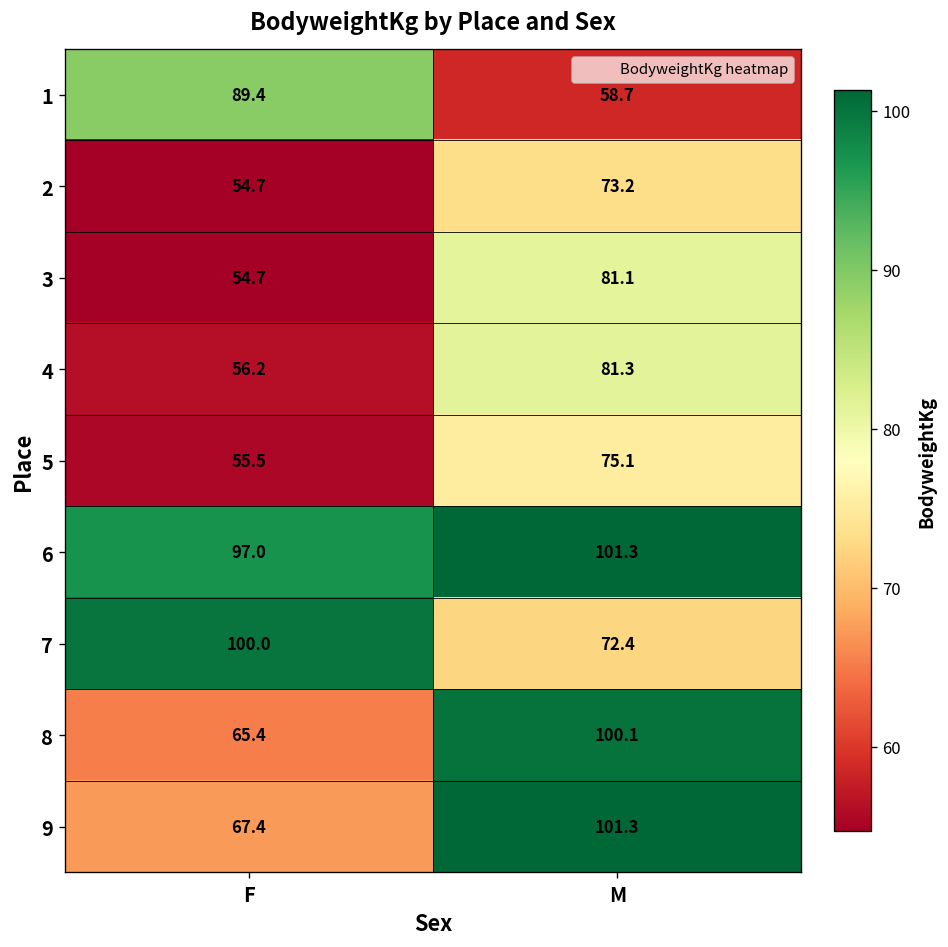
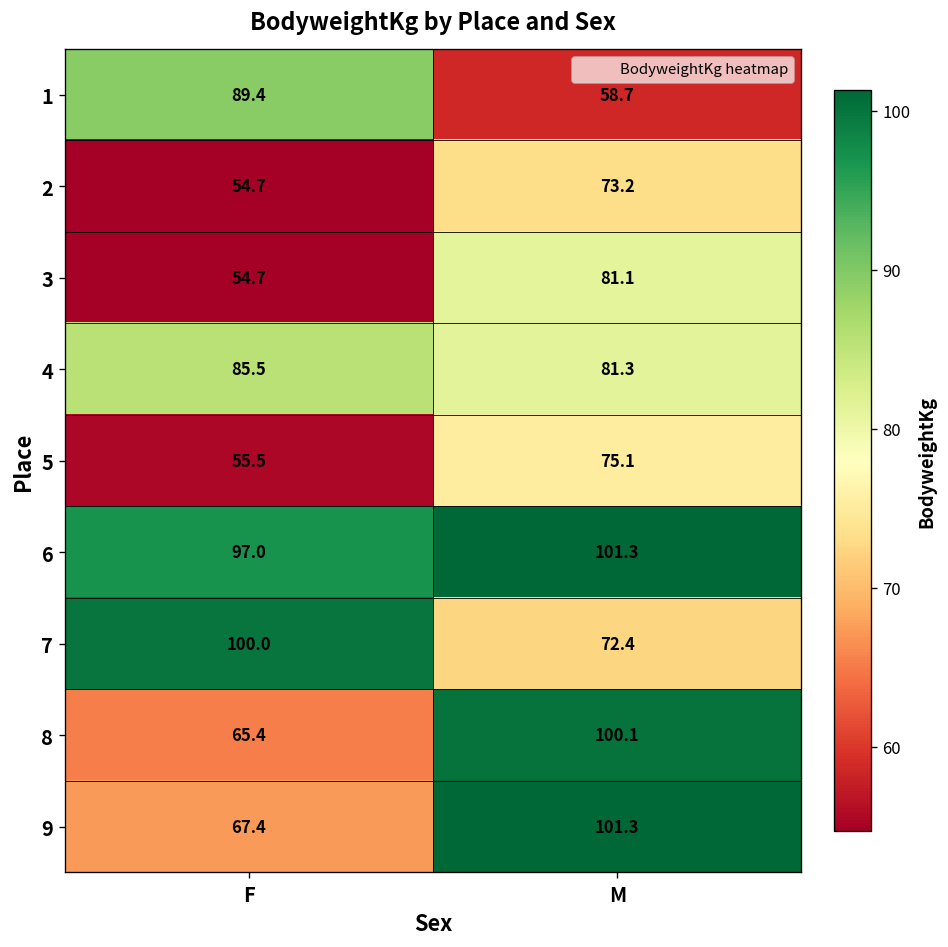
  {
    "1": {
      "F": 89.4,
      "M": 58.7
    },
    "2": {
      "F": 54.7,
      "M": 73.2
    },
    "3": {
      "F": 54.7,
      "M": 81.1
    },
    "4": {
-     "F": 56.2,
+     "F": 85.5,
      "M": 81.3
    },
    "5": {
      "F": 55.5,
      "M": 75.1
    },
    "6": {
      "F": 97.0,
      "M": 101.3
    },
    "7": {
      "F": 100.0,
      "M": 72.4
    },
    "8": {
      "F": 65.4,
      "M": 100.1
    },
    "9": {
      "F": 67.4,
      "M": 101.3
    }
  }
